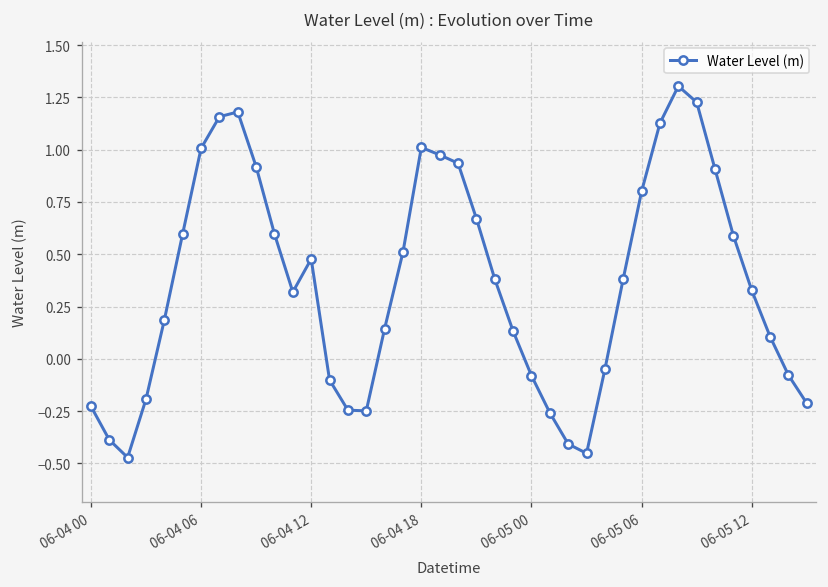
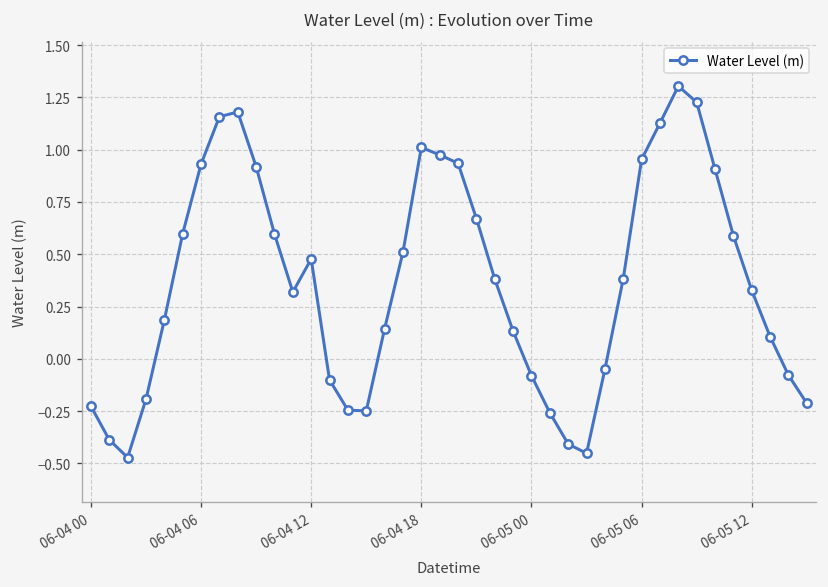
  {
    "06-04 00": -0.23,
-   "06-04 06": 1.01,
+   "06-04 06": 0.93,
    "06-04 12": 0.48,
    "06-04 18": 1.01,
    "06-05 00": -0.08,
-   "06-05 06": 0.80,
+   "06-05 06": 0.95,
    "06-05 12": 0.33
  }
